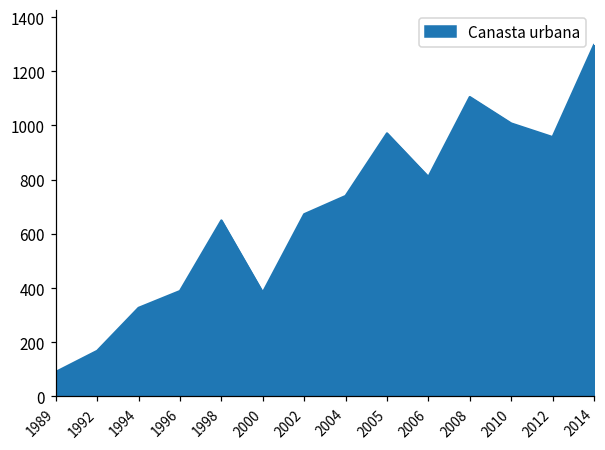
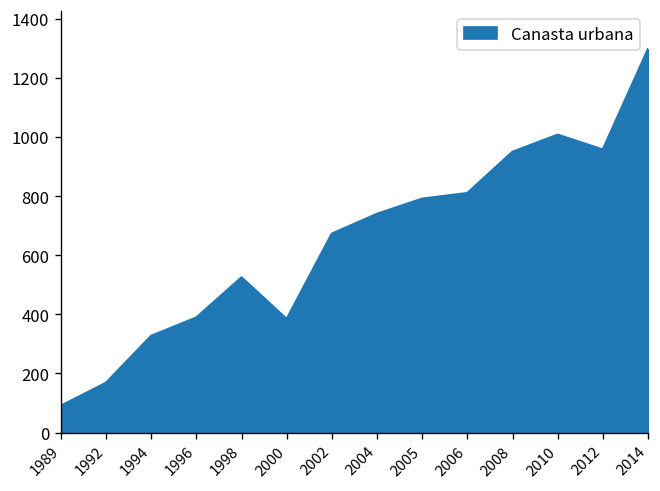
  {
    "1989": 90,
    "1992": 170,
    "1994": 330,
    "1996": 390,
-   "1998": 650,
+   "1998": 520,
    "2000": 380,
    "2002": 670,
    "2004": 740,
-   "2005": 970,
+   "2005": 790,
    "2006": 810,
-   "2008": 1100,
+   "2008": 950,
    "2010": 1010,
    "2012": 960,
    "2014": 1300
  }
